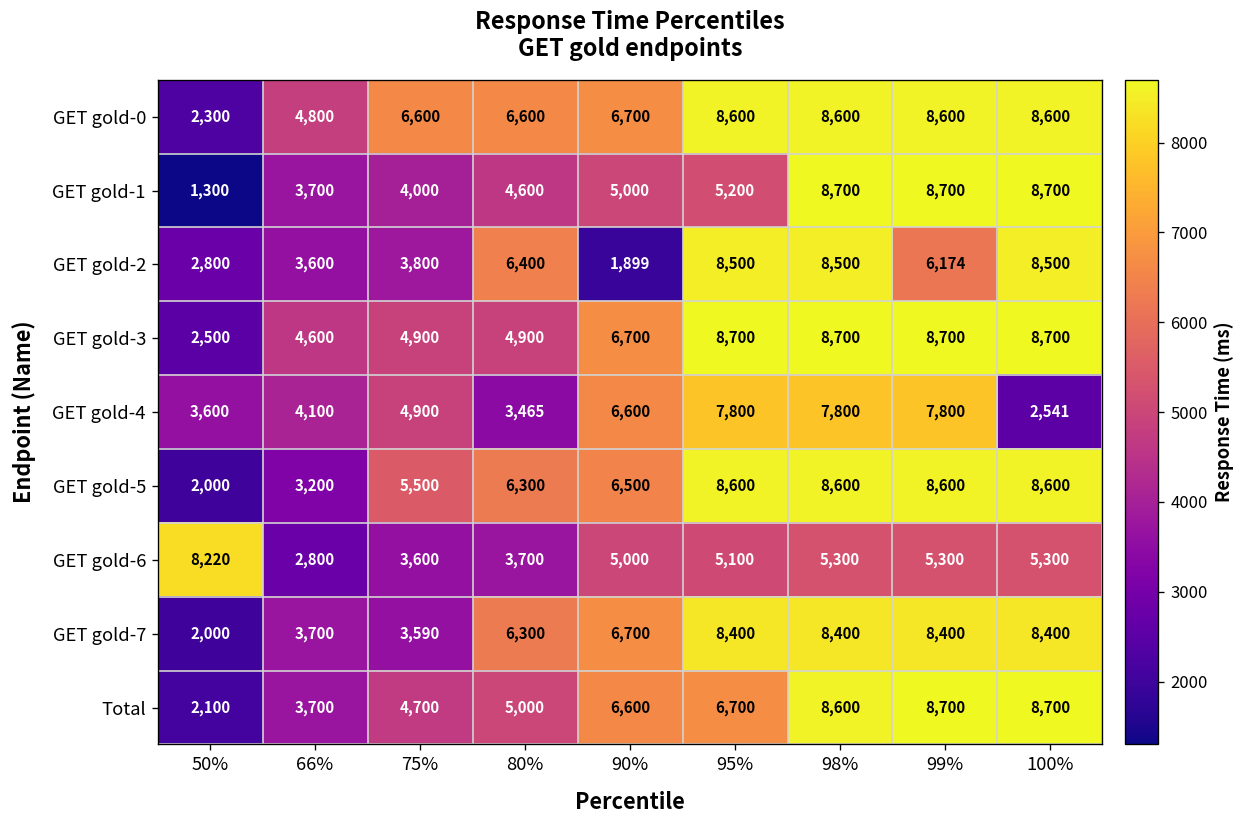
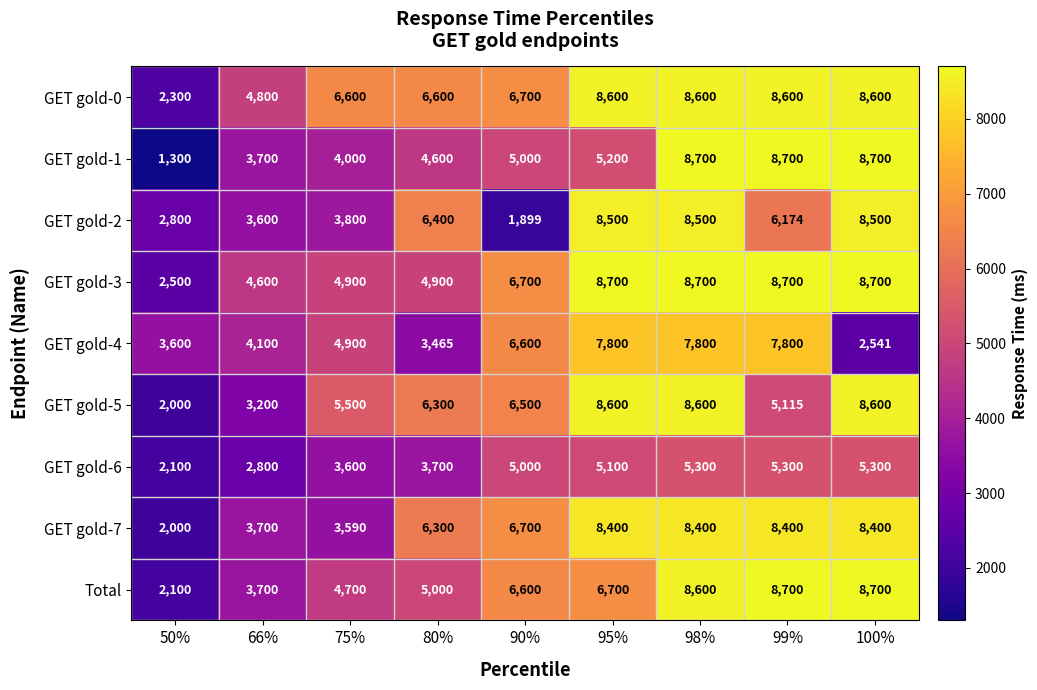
  {
    "GET gold-0": {
      "50%": "2,300",
      "66%": "4,800",
      "75%": "6,600",
      "80%": "6,600",
      "90%": "6,700",
      "95%": "8,600",
      "98%": "8,600",
      "99%": "8,600",
      "100%": "8,600"
    },
    "GET gold-1": {
      "50%": "1,300",
      "66%": "3,700",
      "75%": "4,000",
      "80%": "4,600",
      "90%": "5,000",
      "95%": "5,200",
      "98%": "8,700",
      "99%": "8,700",
      "100%": "8,700"
    },
    "GET gold-2": {
      "50%": "2,800",
      "66%": "3,600",
      "75%": "3,800",
      "80%": "6,400",
      "90%": "1,899",
      "95%": "8,500",
      "98%": "8,500",
      "99%": "6,174",
      "100%": "8,500"
    },
    "GET gold-3": {
      "50%": "2,500",
      "66%": "4,600",
      "75%": "4,900",
      "80%": "4,900",
      "90%": "6,700",
      "95%": "8,700",
      "98%": "8,700",
      "99%": "8,700",
      "100%": "8,700"
    },
    "GET gold-4": {
      "50%": "3,600",
      "66%": "4,100",
      "75%": "4,900",
      "80%": "3,465",
      "90%": "6,600",
      "95%": "7,800",
      "98%": "7,800",
      "99%": "7,800",
      "100%": "2,541"
    },
    "GET gold-5": {
      "50%": "2,000",
      "66%": "3,200",
      "75%": "5,500",
      "80%": "6,300",
      "90%": "6,500",
      "95%": "8,600",
      "98%": "8,600",
-     "99%": "8,600",
+     "99%": "5,115",
      "100%": "8,600"
    },
    "GET gold-6": {
-     "50%": "8,220",
+     "50%": "2,100",
      "66%": "2,800",
      "75%": "3,600",
      "80%": "3,700",
      "90%": "5,000",
      "95%": "5,100",
      "98%": "5,300",
      "99%": "5,300",
      "100%": "5,300"
    },
    "GET gold-7": {
      "50%": "2,000",
      "66%": "3,700",
      "75%": "3,590",
      "80%": "6,300",
      "90%": "6,700",
      "95%": "8,400",
      "98%": "8,400",
      "99%": "8,400",
      "100%": "8,400"
    },
    "Total": {
      "50%": "2,100",
      "66%": "3,700",
      "75%": "4,700",
      "80%": "5,000",
      "90%": "6,600",
      "95%": "6,700",
      "98%": "8,600",
      "99%": "8,700",
      "100%": "8,700"
    }
  }
